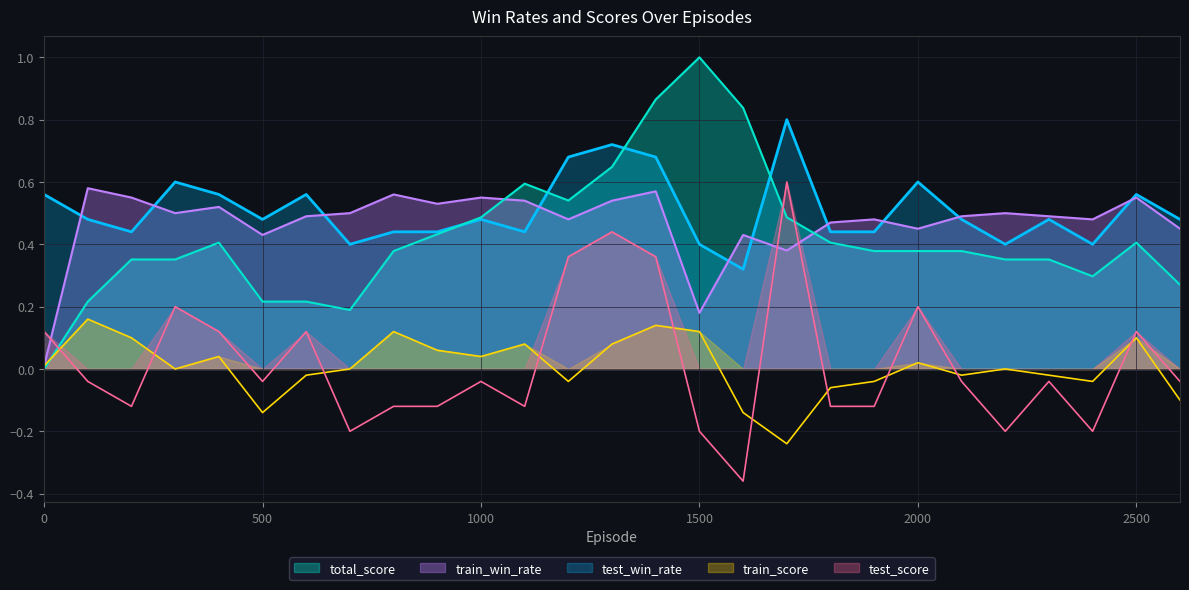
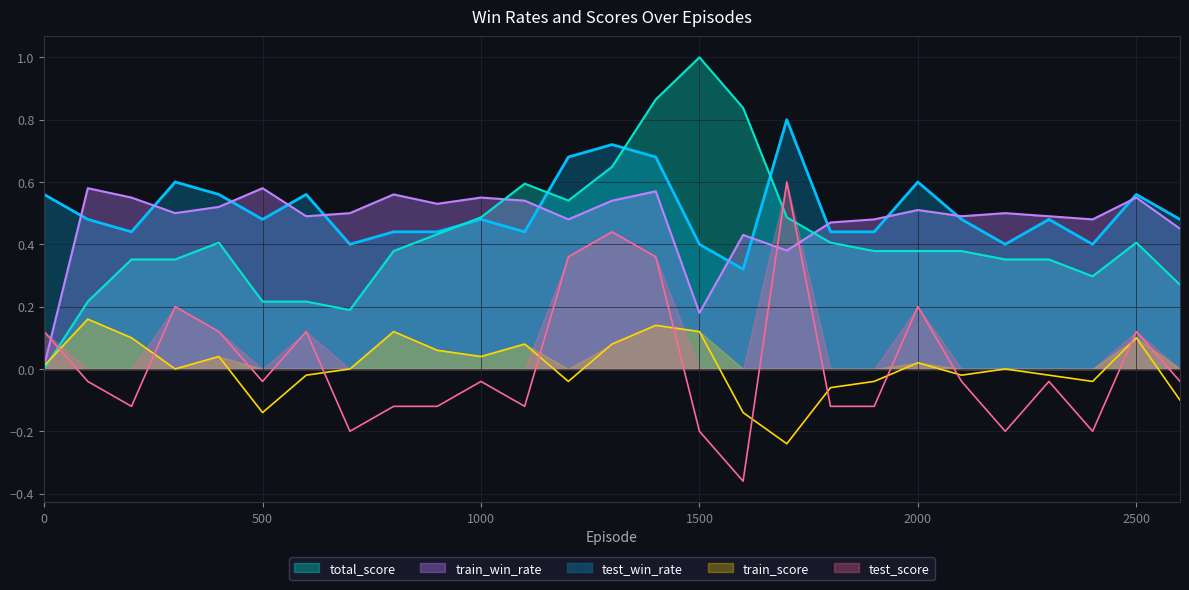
  {
    "train_win_rate": {
-     "500": 0.43,
+     "500": 0.58,
      "1000": 0.55,
      "1500": 0.18,
-     "2000": 0.45,
+     "2000": 0.51,
      "2500": 0.55
    }
  }
